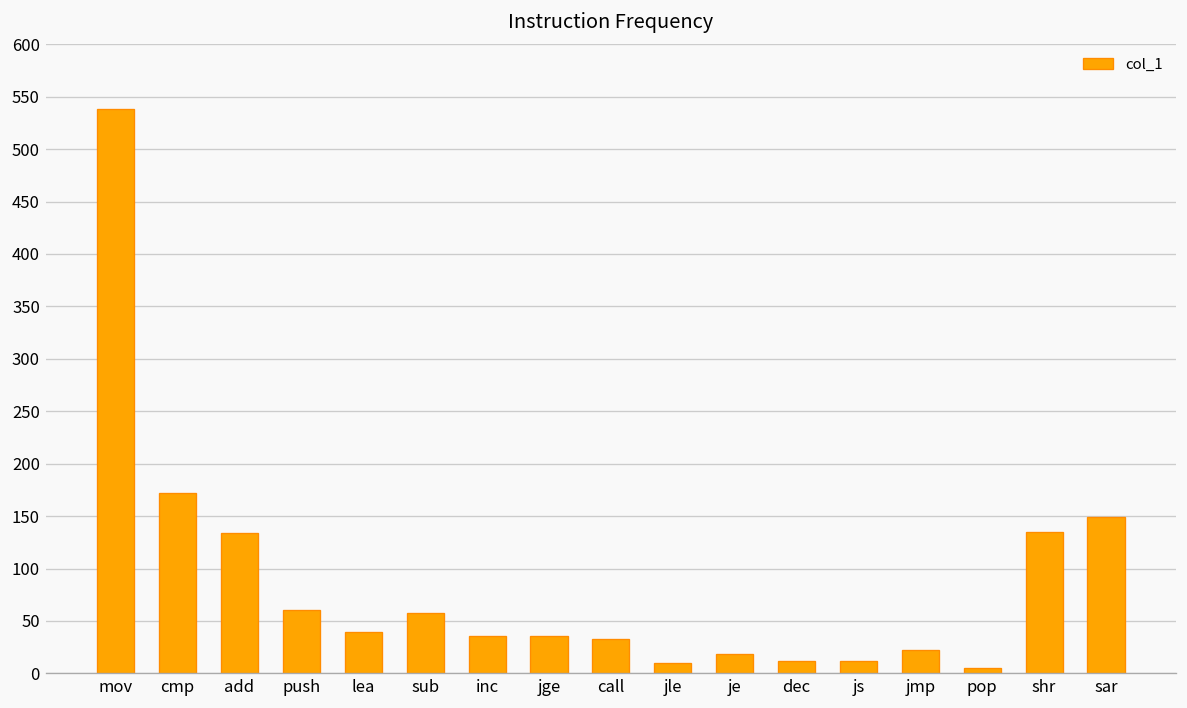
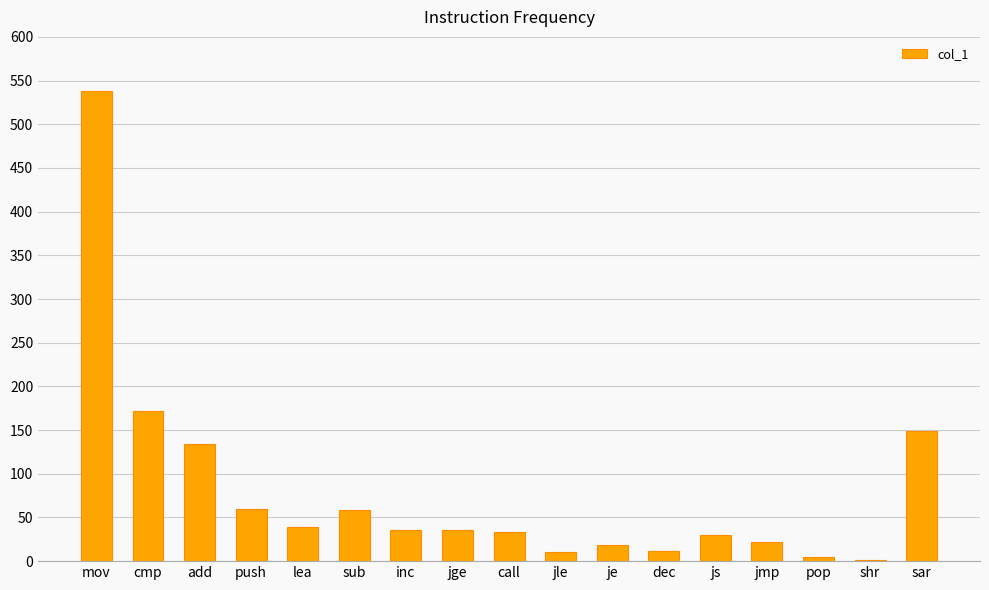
  {
    "mov": 540,
    "cmp": 170,
    "add": 130,
    "push": 60,
    "lea": 40,
    "sub": 60,
    "inc": 40,
    "jge": 40,
    "call": 30,
    "jle": 10,
    "je": 20,
    "dec": 10,
-   "js": 10,
+   "js": 30,
    "jmp": 20,
    "pop": 10,
-   "shr": 140,
+   "shr": 0,
    "sar": 150
  }
